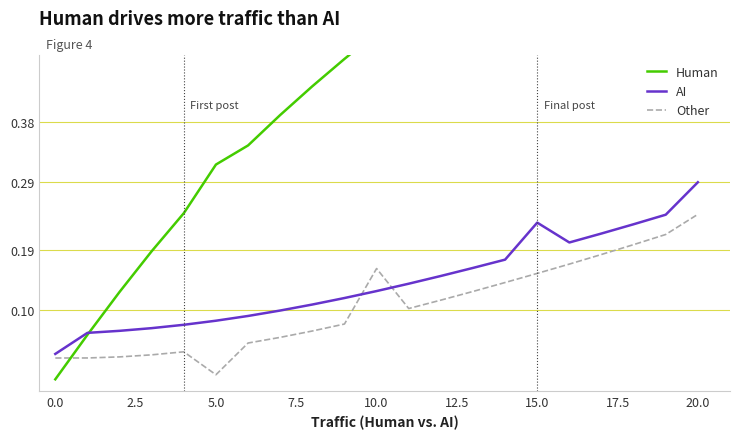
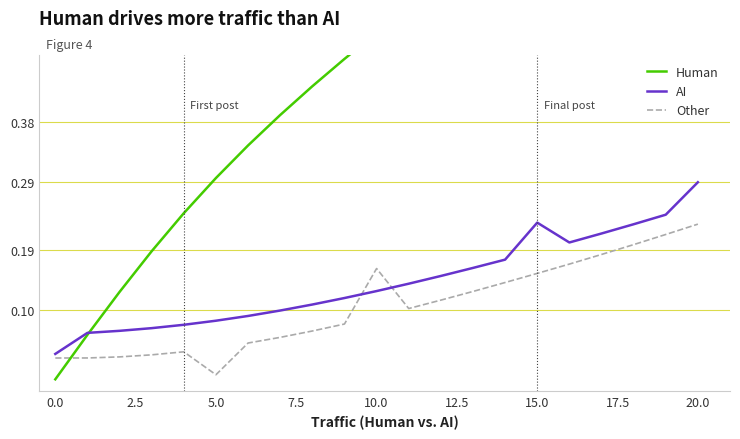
  {
    "Human": {
      "0.0": 0.00,
-     "5.0": 0.32
+     "5.0": 0.30
    },
    "AI": {
      "0.0": 0.04,
      "5.0": 0.08,
      "10.0": 0.13,
      "15.0": 0.23,
      "20.0": 0.29
    },
    "Other": {
      "0.0": 0.03,
      "5.0": 0.00,
      "10.0": 0.16,
      "15.0": 0.15,
-     "20.0": 0.24
+     "20.0": 0.23
    }
  }
